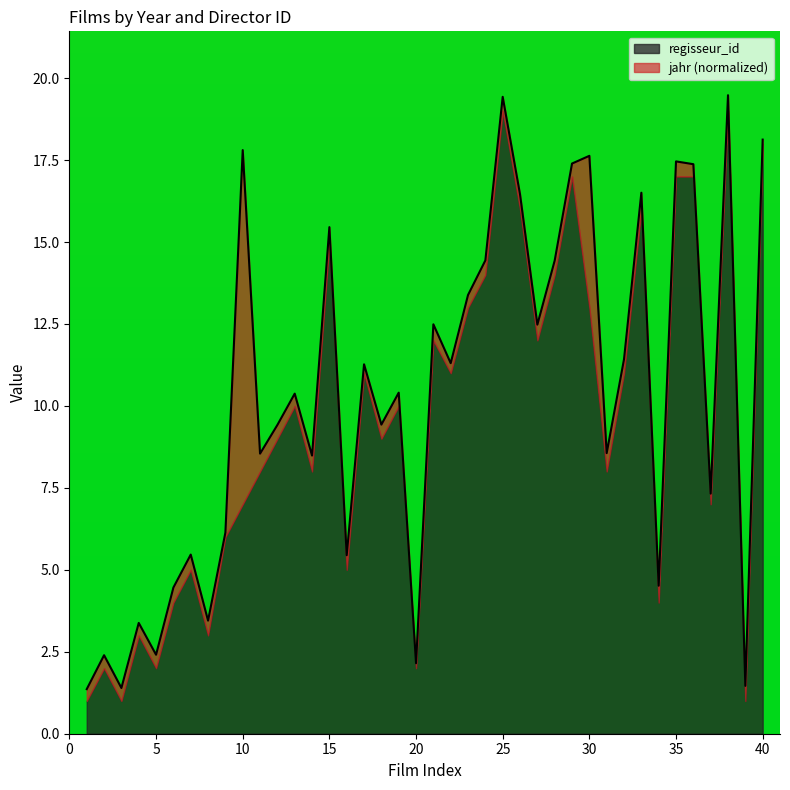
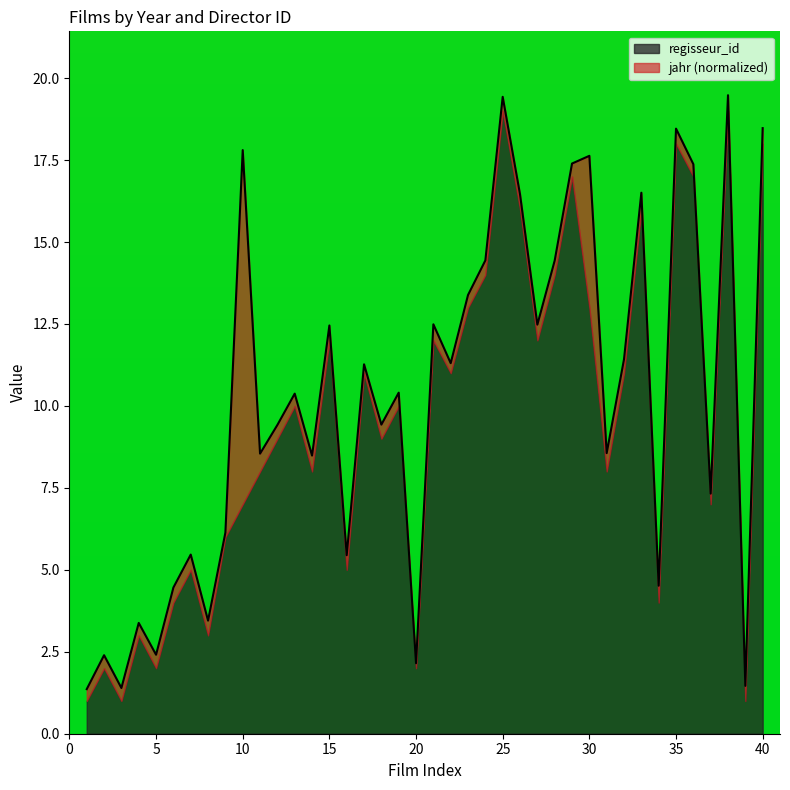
  {
    "regisseur_id": {
      "5": 2,
      "10": 7,
-     "15": 15,
+     "15": 12,
      "20": 2,
      "25": 19,
      "30": 13,
-     "35": 17,
+     "35": 18,
      "40": 18
    },
    "jahr (normalized)": {
      "5": 0.4,
      "10": 10.8,
      "15": 0.5,
      "20": 0.1,
      "25": 0.4,
      "30": 4.6,
      "35": 0.5,
-     "40": 0.1
+     "40": 0.5
    }
  }
